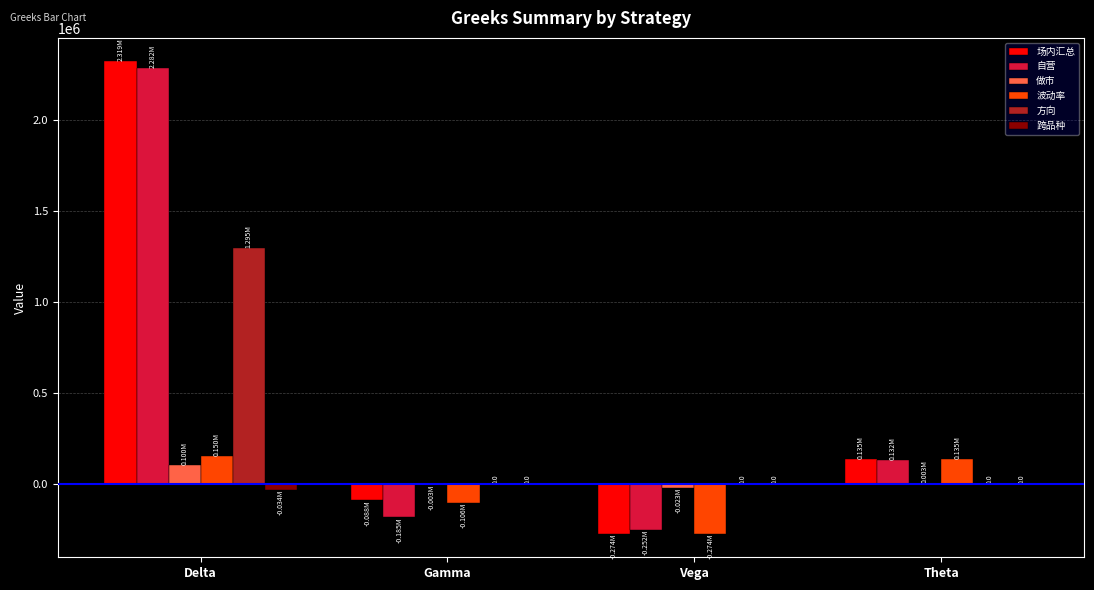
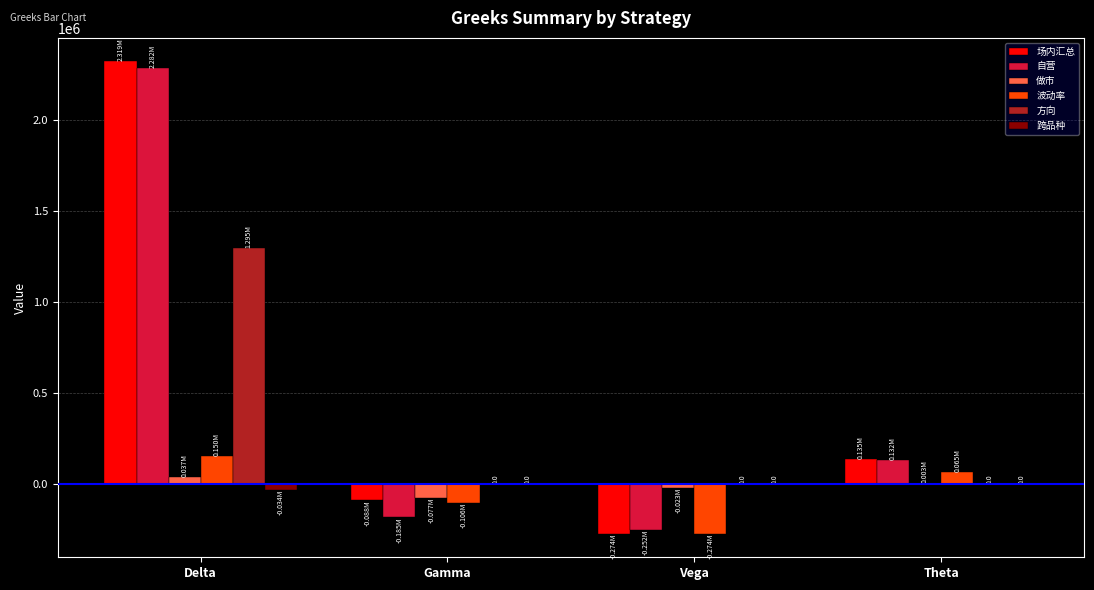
  {
    "场内汇总": {
      "Delta": "2.319M",
      "Gamma": "-0.088M",
      "Vega": "-0.274M",
      "Theta": "0.135M"
    },
    "做市": {
-     "Delta": "0.100M",
-     "Gamma": "-0.003M",
+     "Delta": "0.037M",
+     "Gamma": "-0.077M",
      "Vega": "-0.023M",
      "Theta": "0.003M"
    },
    "波动率": {
      "Delta": "0.150M",
      "Gamma": "-0.106M",
      "Vega": "-0.274M",
-     "Theta": "0.135M"
+     "Theta": "0.065M"
    },
    "跨品种": {
      "Delta": "-0.034M",
      "Gamma": "0.0",
      "Vega": "0.0",
      "Theta": "0.0"
    }
  }
